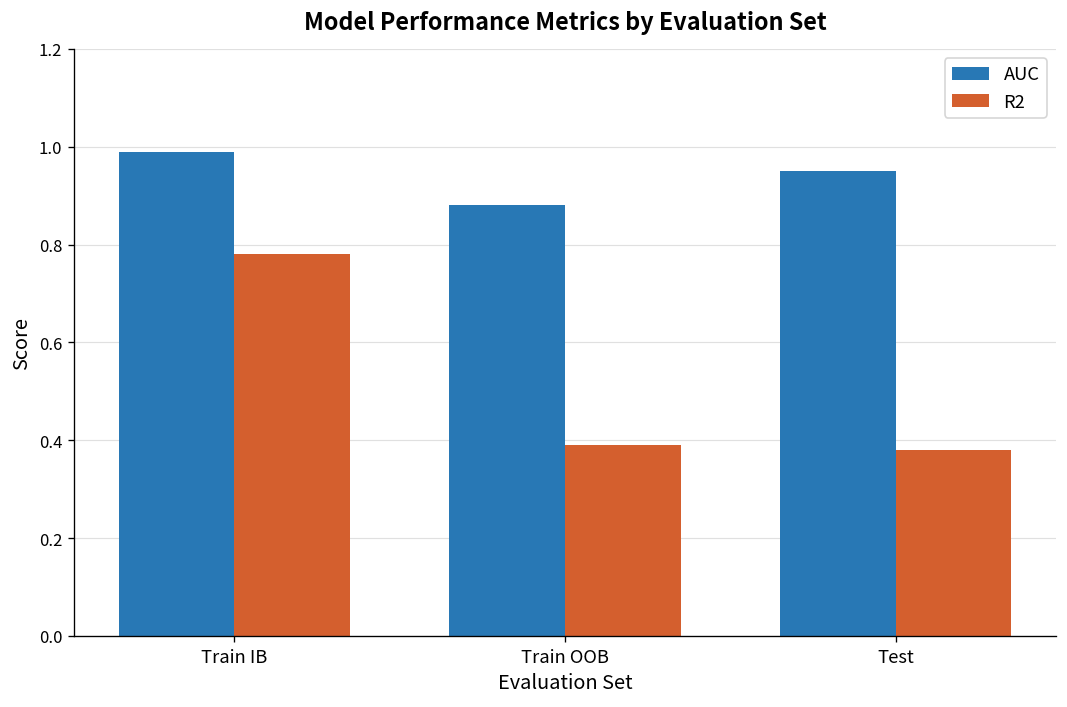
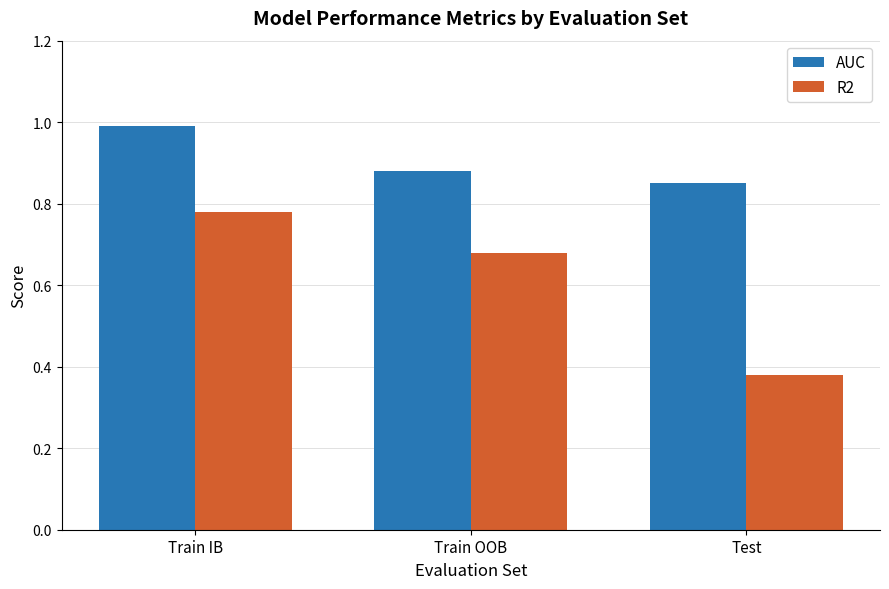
  {
    "AUC": {
      "Train IB": 0.99,
      "Train OOB": 0.88,
-     "Test": 0.95
+     "Test": 0.85
    },
    "R2": {
      "Train IB": 0.78,
-     "Train OOB": 0.39,
+     "Train OOB": 0.68,
      "Test": 0.38
    }
  }
